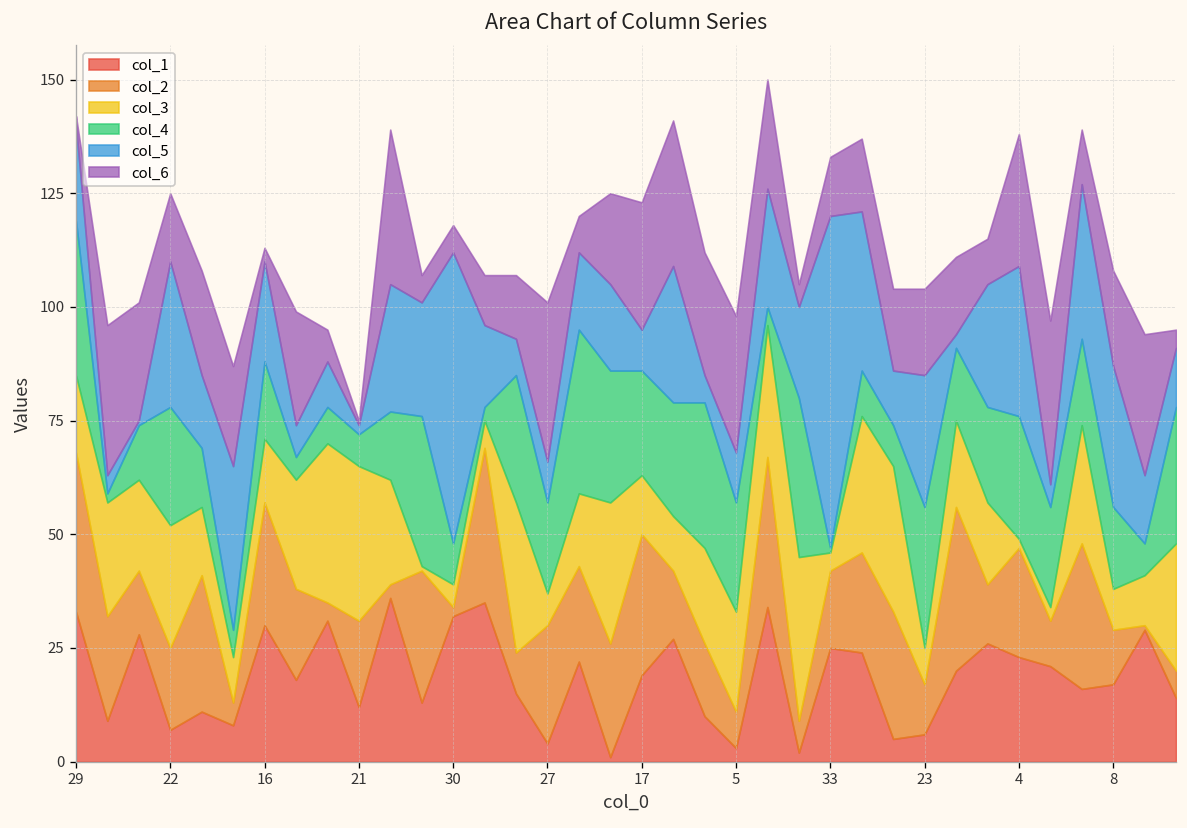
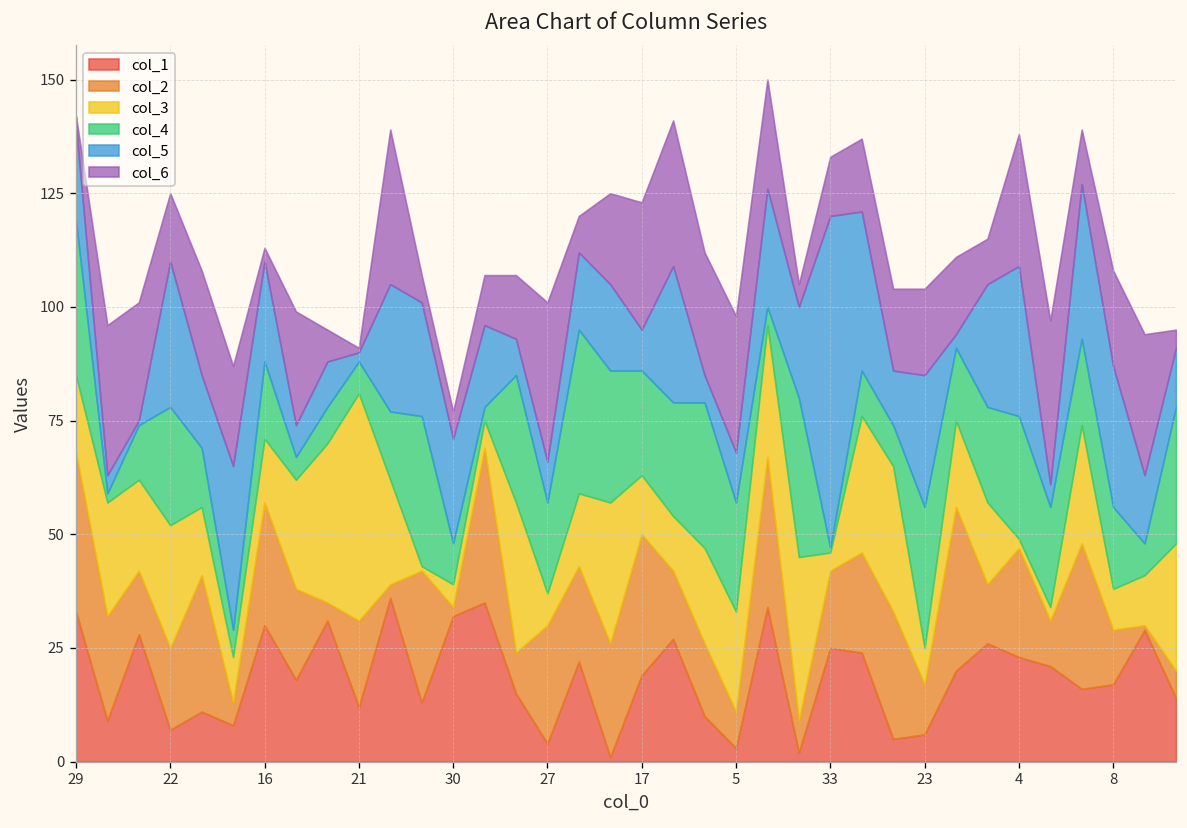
  {
    "col_3": {
-     "21": 34,
+     "21": 50,
      "30": 5,
      "27": 7,
      "33": 4
    },
    "col_4": {
      "21": 7,
      "30": 9,
      "27": 20,
      "33": 1
    },
    "col_5": {
      "21": 2,
-     "30": 64,
+     "30": 23,
      "27": 9,
      "33": 73
    },
    "col_6": {
      "21": 1,
      "30": 6,
      "27": 35,
      "33": 13
    }
  }
